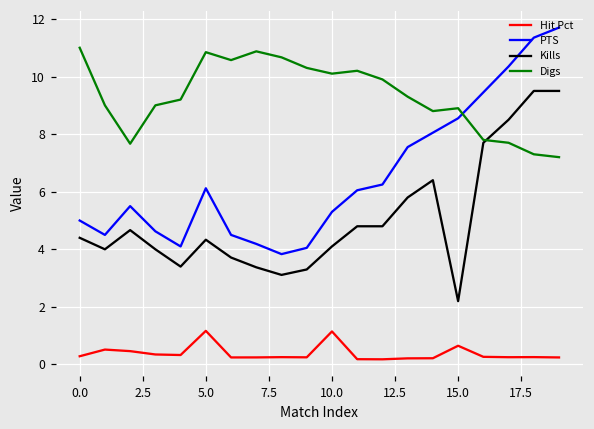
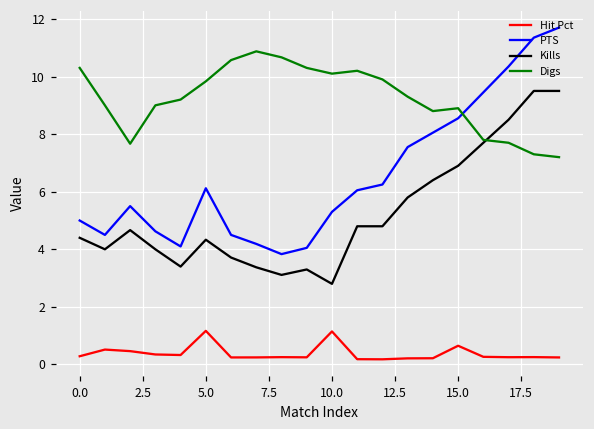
  {
    "Hit Pct": {
      "0.0": 0.3,
      "5.0": 1.2,
      "10.0": 1.1,
      "15.0": 0.7
    },
    "PTS": {
      "0.0": 5.0,
      "5.0": 6.1,
      "10.0": 5.3,
      "15.0": 8.6
    },
    "Kills": {
      "0.0": 4.4,
      "5.0": 4.3,
-     "10.0": 4.1,
-     "15.0": 2.2
+     "10.0": 2.8,
+     "15.0": 6.9
    },
    "Digs": {
-     "0.0": 11.0,
-     "5.0": 10.8,
+     "0.0": 10.3,
+     "5.0": 9.8,
      "10.0": 10.1,
      "15.0": 8.9
    }
  }
